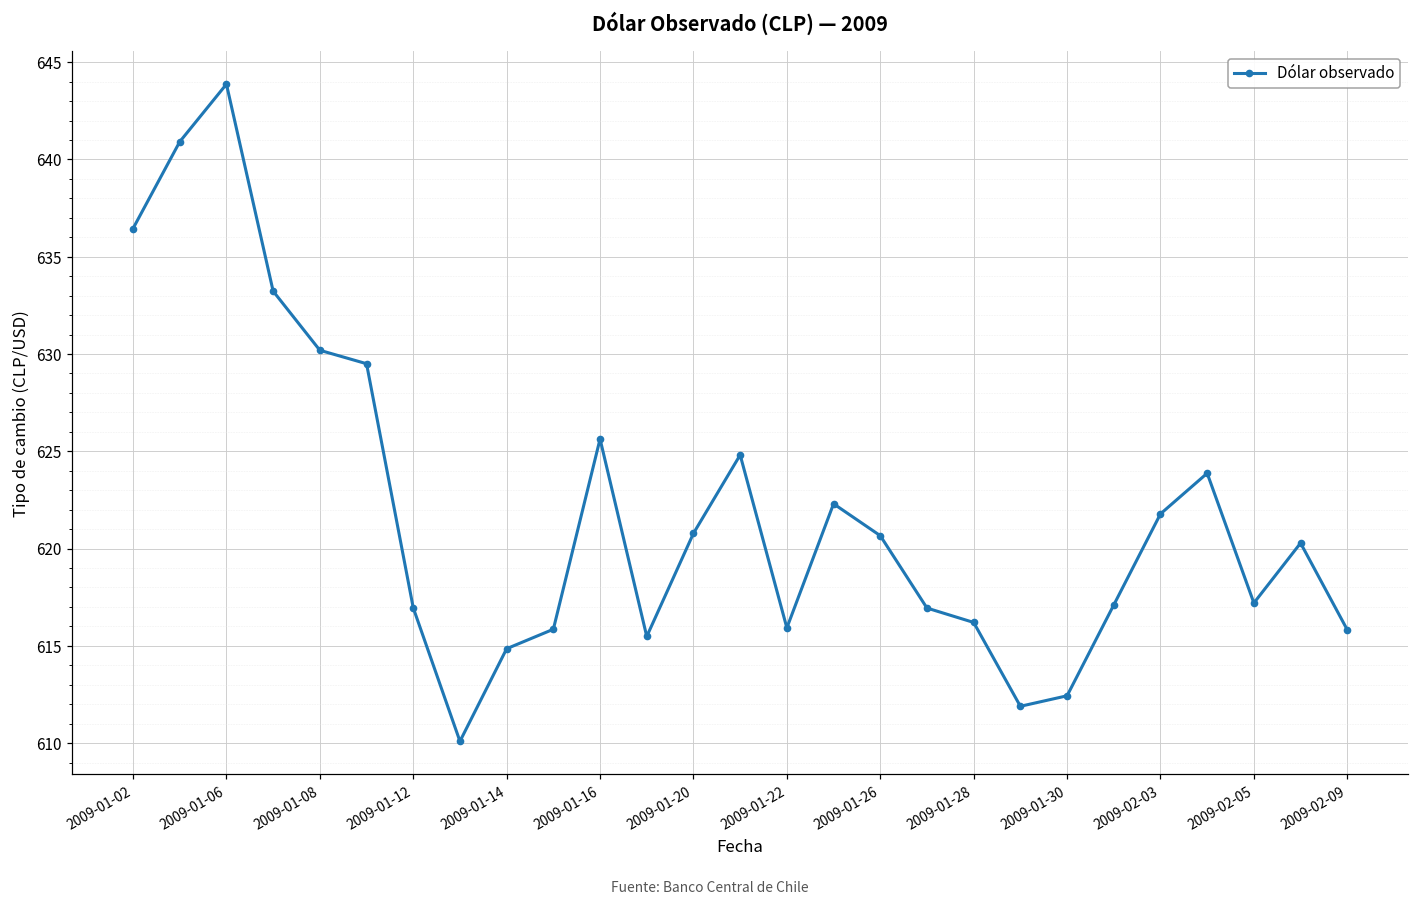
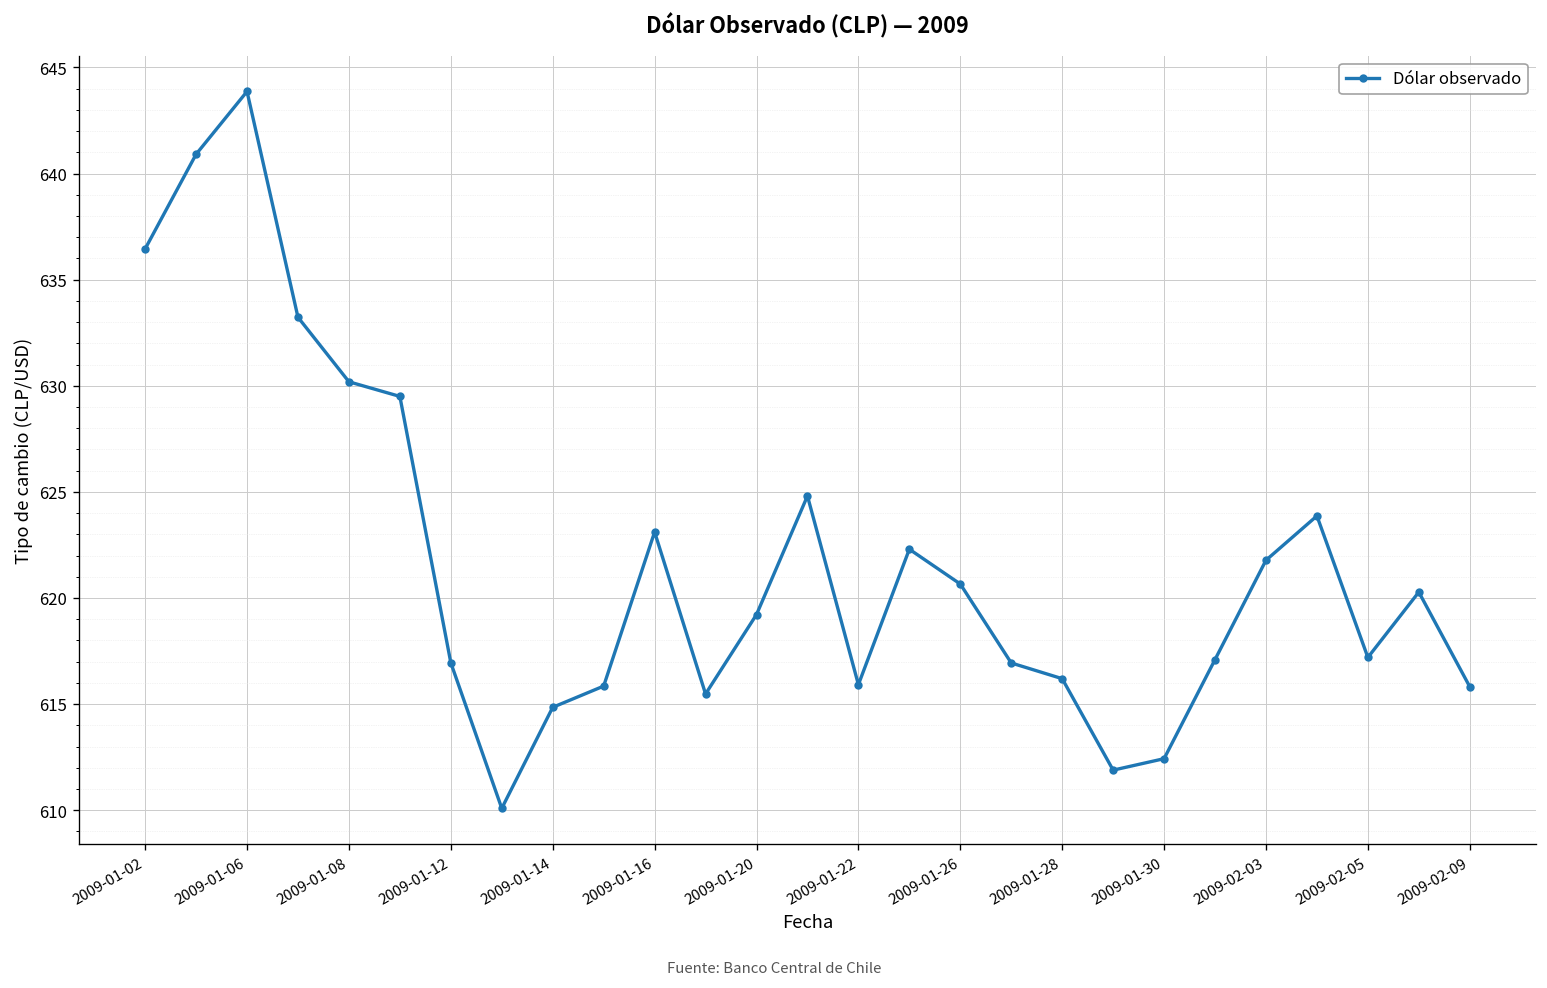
  {
    "2009-01-02": 636.5,
    "2009-01-06": 643.9,
    "2009-01-08": 630.2,
    "2009-01-12": 617.0,
    "2009-01-14": 614.9,
-   "2009-01-16": 625.6,
-   "2009-01-20": 620.8,
+   "2009-01-16": 623.1,
+   "2009-01-20": 619.2,
    "2009-01-22": 615.9,
    "2009-01-26": 620.7,
    "2009-01-28": 616.2,
    "2009-01-30": 612.4,
    "2009-02-03": 621.8,
    "2009-02-05": 617.2,
    "2009-02-09": 615.8
  }
